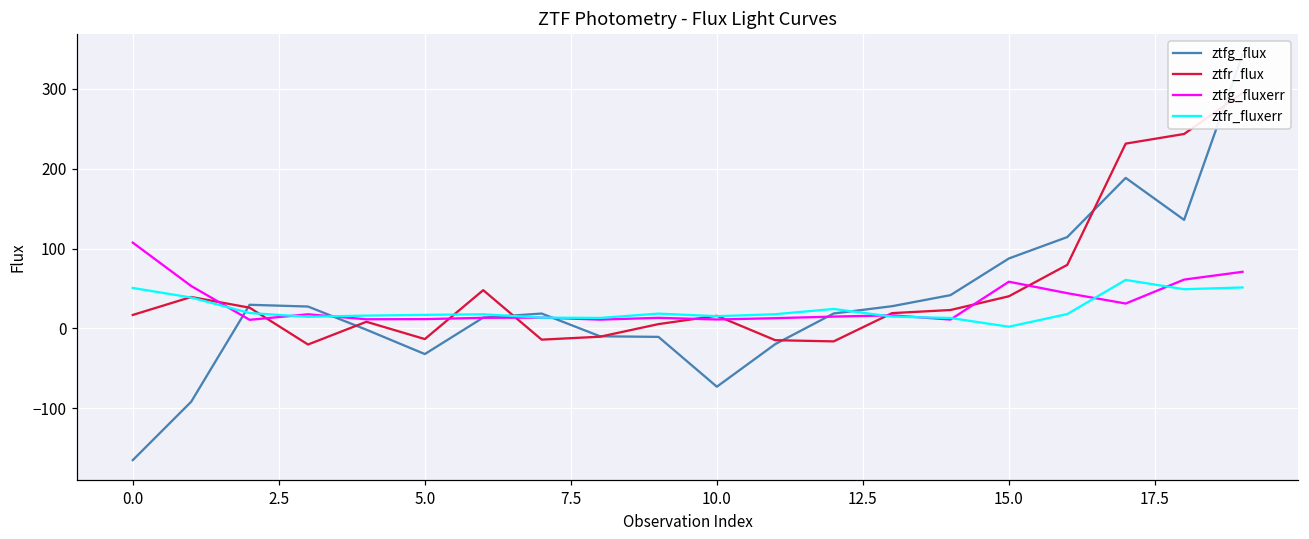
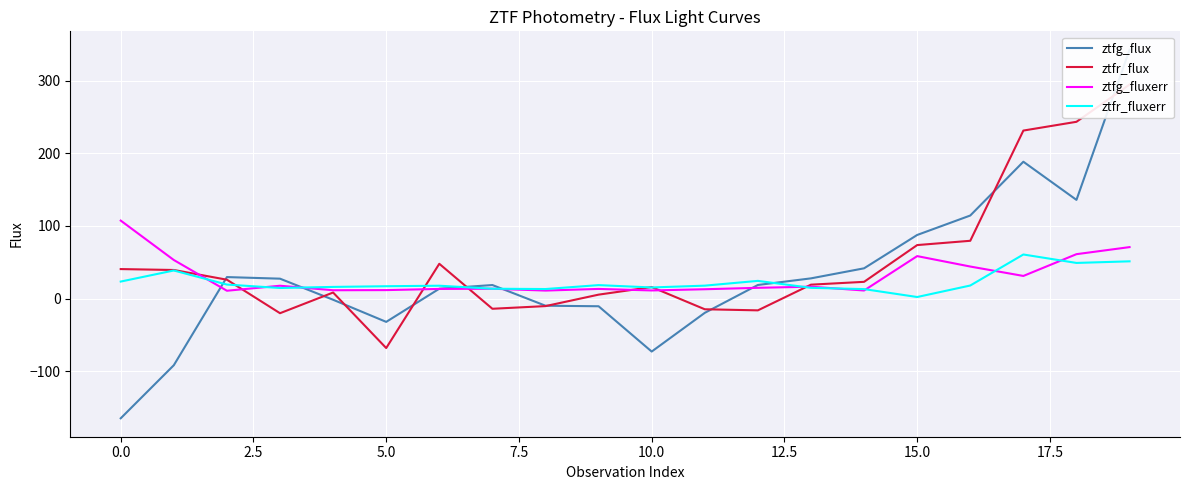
  {
    "ztfg_flux": {
      "0.0": -170,
      "5.0": -30,
      "10.0": -70,
      "15.0": 90
    },
    "ztfr_flux": {
-     "0.0": 20,
-     "5.0": -10,
-     "15.0": 40
+     "0.0": 40,
+     "5.0": -70,
+     "15.0": 70
    },
    "ztfg_fluxerr": {
      "0.0": 110,
      "5.0": 10,
      "10.0": 10,
      "15.0": 60
    },
    "ztfr_fluxerr": {
-     "0.0": 50,
+     "0.0": 20,
      "5.0": 20,
      "15.0": 0
    }
  }
